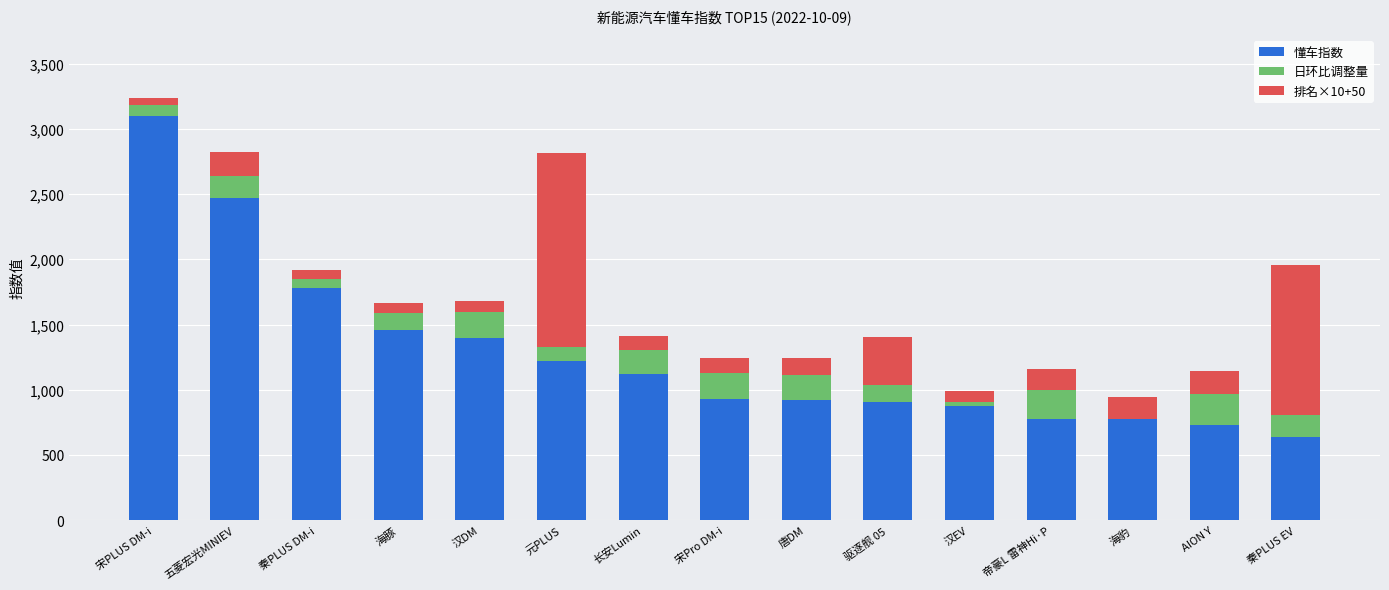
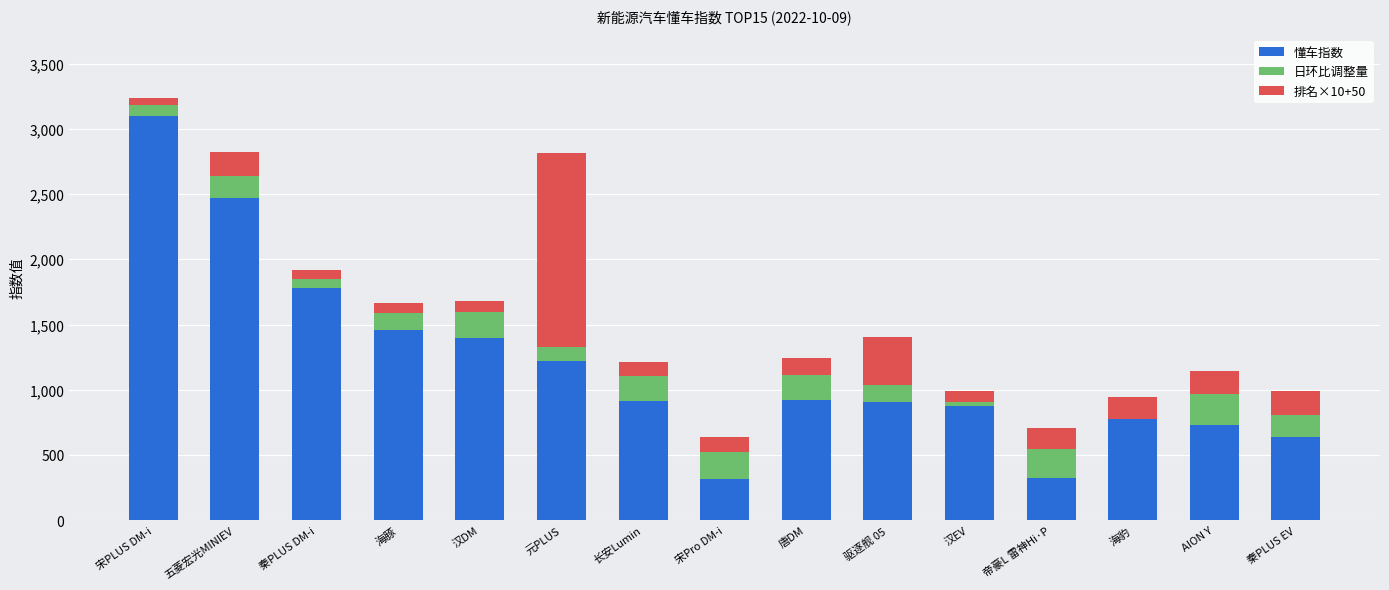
  {
    "懂车指数": {
      "宋PLUS DM-i": "3,100",
      "五菱宏光MINIEV": "2,470",
      "秦PLUS DM-i": "1,780",
      "海豚": "1,460",
      "汉DM": "1,400",
      "元PLUS": "1,220",
-     "长安Lumin": "1,120",
-     "宋Pro DM-i": "930",
+     "长安Lumin": "920",
+     "宋Pro DM-i": "320",
      "唐DM": "920",
      "驱逐舰 05": "910",
      "汉EV": "870",
-     "帝豪L 雷神Hi·P": "780",
+     "帝豪L 雷神Hi·P": "320",
      "海豹": "780",
      "AION Y": "730",
      "秦PLUS EV": "640"
    },
    "日环比调整量": {
      "宋PLUS DM-i": "80",
      "五菱宏光MINIEV": "170",
      "秦PLUS DM-i": "70",
      "海豚": "130",
      "汉DM": "200",
      "元PLUS": "110",
      "长安Lumin": "190",
      "宋Pro DM-i": "200",
      "唐DM": "190",
      "驱逐舰 05": "130",
      "汉EV": "30",
      "帝豪L 雷神Hi·P": "220",
      "海豹": "0",
      "AION Y": "240",
      "秦PLUS EV": "170"
    },
    "排名×10+50": {
      "宋PLUS DM-i": "50",
      "五菱宏光MINIEV": "180",
      "秦PLUS DM-i": "70",
      "海豚": "80",
      "汉DM": "90",
      "元PLUS": "1,490",
      "长安Lumin": "110",
      "宋Pro DM-i": "120",
      "唐DM": "130",
      "驱逐舰 05": "370",
      "汉EV": "80",
      "帝豪L 雷神Hi·P": "160",
      "海豹": "170",
      "AION Y": "180",
-     "秦PLUS EV": "1,150"
+     "秦PLUS EV": "190"
    }
  }
